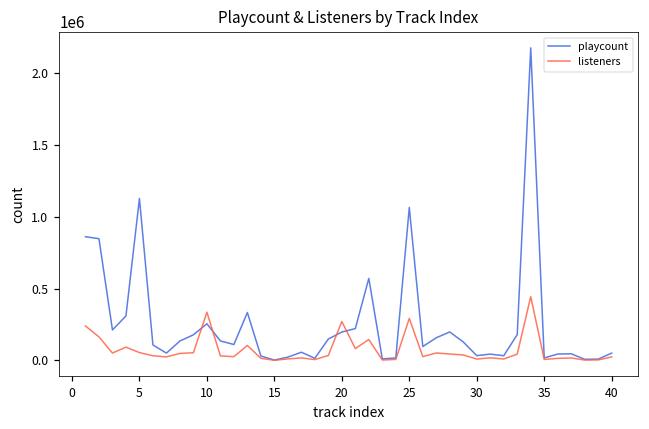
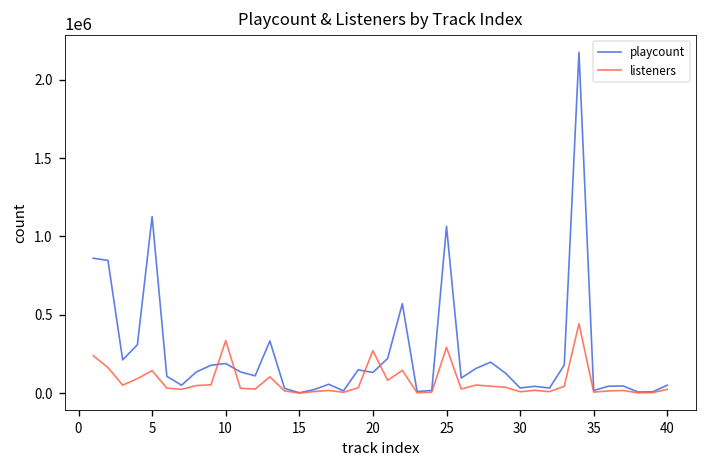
  {
    "playcount": {
      "5": 1130000,
-     "10": 260000,
-     "20": 200000,
+     "10": 190000,
+     "20": 130000,
      "25": 1060000,
      "30": 30000,
      "40": 50000
    },
    "listeners": {
-     "5": 50000,
+     "5": 140000,
      "10": 340000,
      "20": 270000,
      "25": 290000,
      "30": 10000,
      "40": 20000
    }
  }
